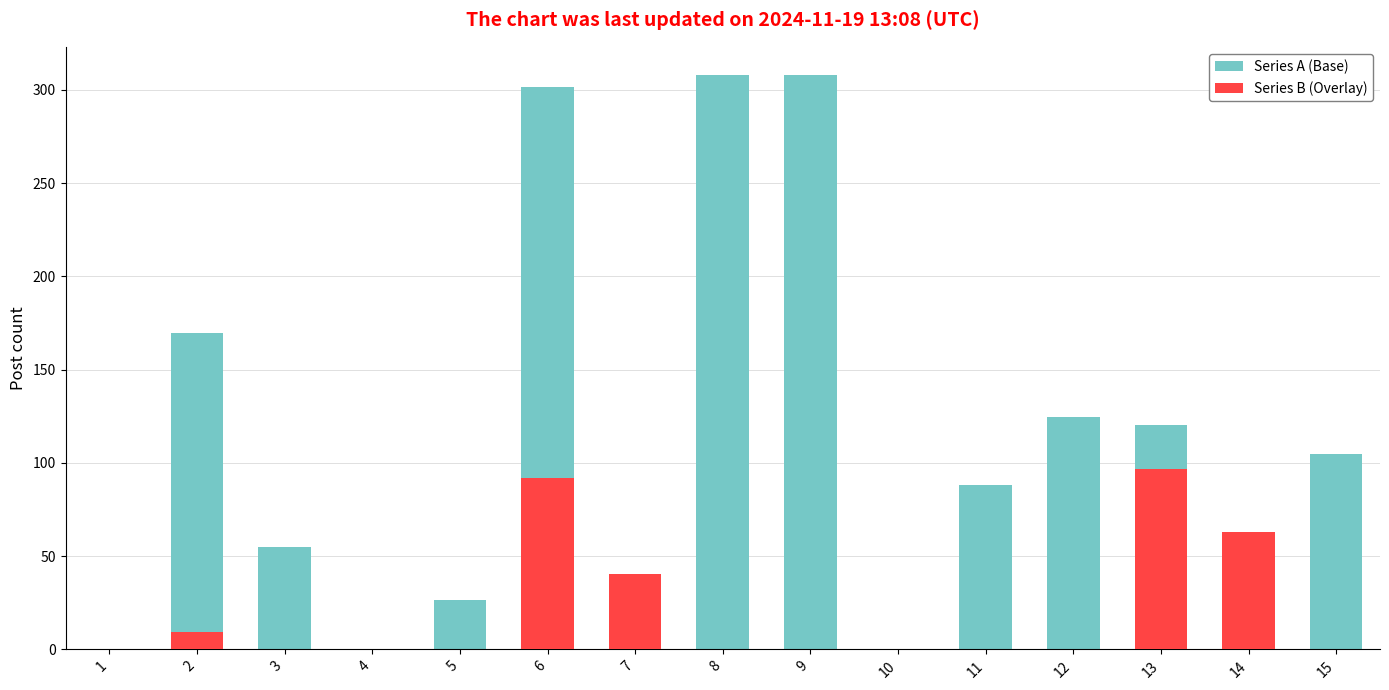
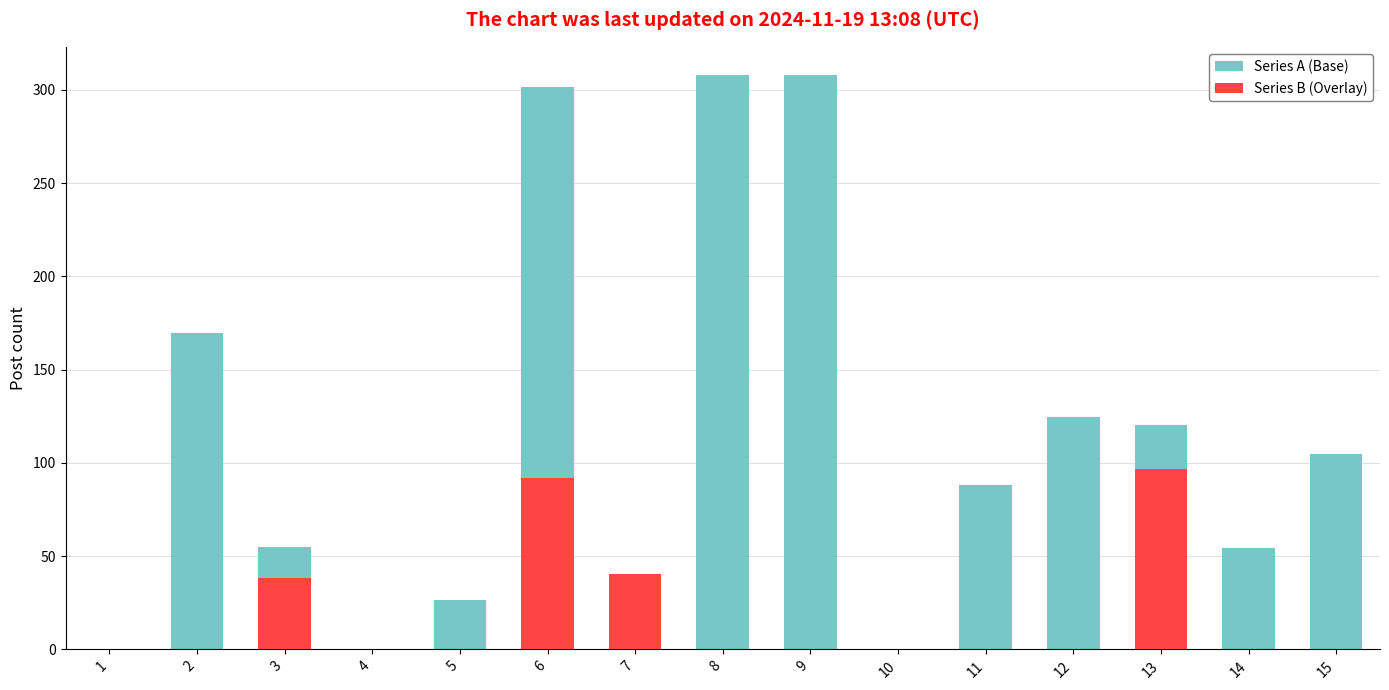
  {
    "Series A (Base)": {
      "1": 0,
      "2": 170,
      "3": 55,
      "4": 0,
      "5": 27,
      "6": 301,
      "8": 308,
      "9": 308,
      "10": 0,
      "11": 88,
      "12": 125,
      "13": 120,
      "15": 105
    },
    "Series B (Overlay)": {
      "1": 0,
-     "2": 10,
-     "3": 0,
+     "2": 0,
+     "3": 38,
      "4": 0,
      "5": 0,
      "7": 40,
      "8": 0,
      "9": 0,
      "10": 0,
      "11": 0,
      "12": 0,
-     "14": 63,
+     "14": 0,
      "15": 0
    }
  }
